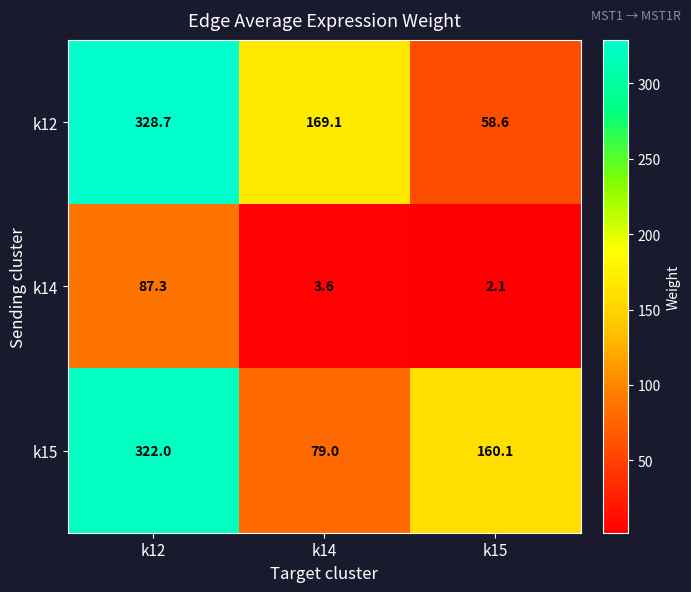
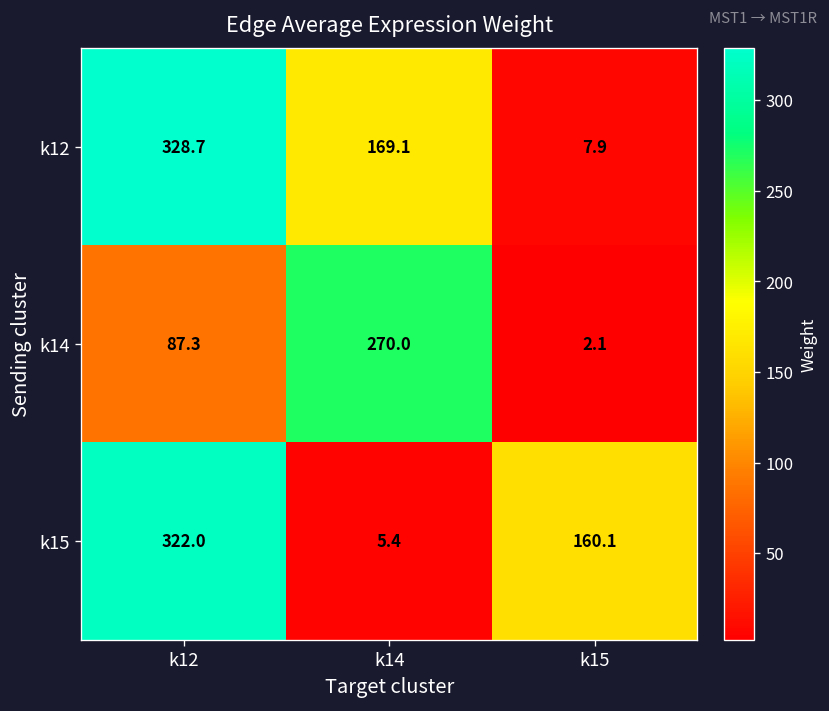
  {
    "k12": {
      "k12": 328.7,
      "k14": 169.1,
-     "k15": 58.6
+     "k15": 7.9
    },
    "k14": {
      "k12": 87.3,
-     "k14": 3.6,
+     "k14": 270.0,
      "k15": 2.1
    },
    "k15": {
      "k12": 322.0,
-     "k14": 79.0,
+     "k14": 5.4,
      "k15": 160.1
    }
  }
